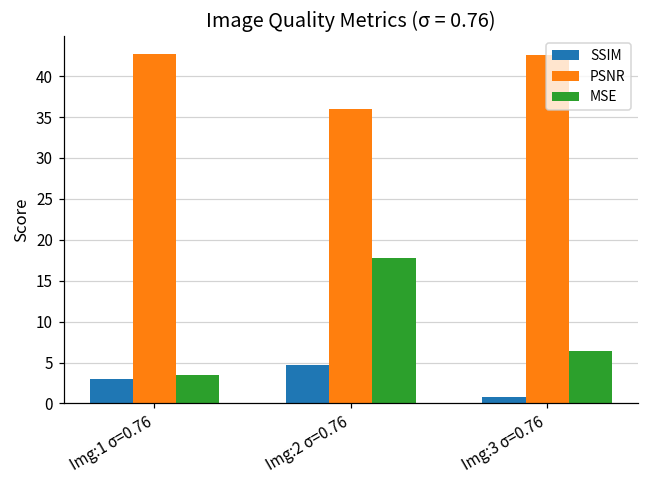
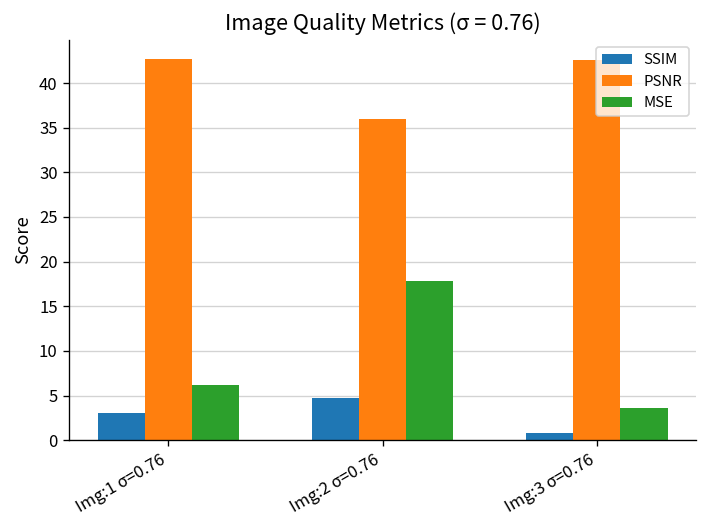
  {
    "SSIM": {
      "Img:1 σ=0.76": 3,
      "Img:2 σ=0.76": 5,
      "Img:3 σ=0.76": 1
    },
    "PSNR": {
      "Img:1 σ=0.76": 43,
      "Img:2 σ=0.76": 36
    },
    "MSE": {
-     "Img:1 σ=0.76": 3,
+     "Img:1 σ=0.76": 6,
      "Img:2 σ=0.76": 18,
-     "Img:3 σ=0.76": 6
+     "Img:3 σ=0.76": 4
    }
  }
